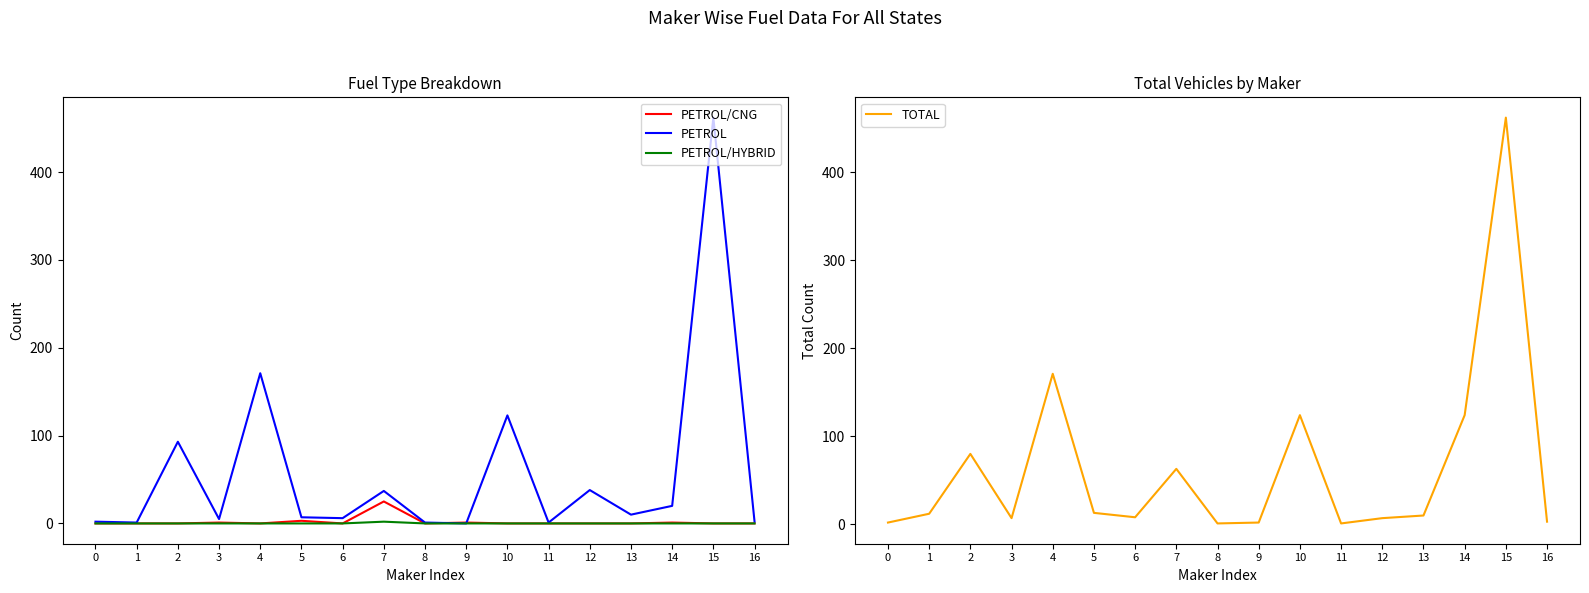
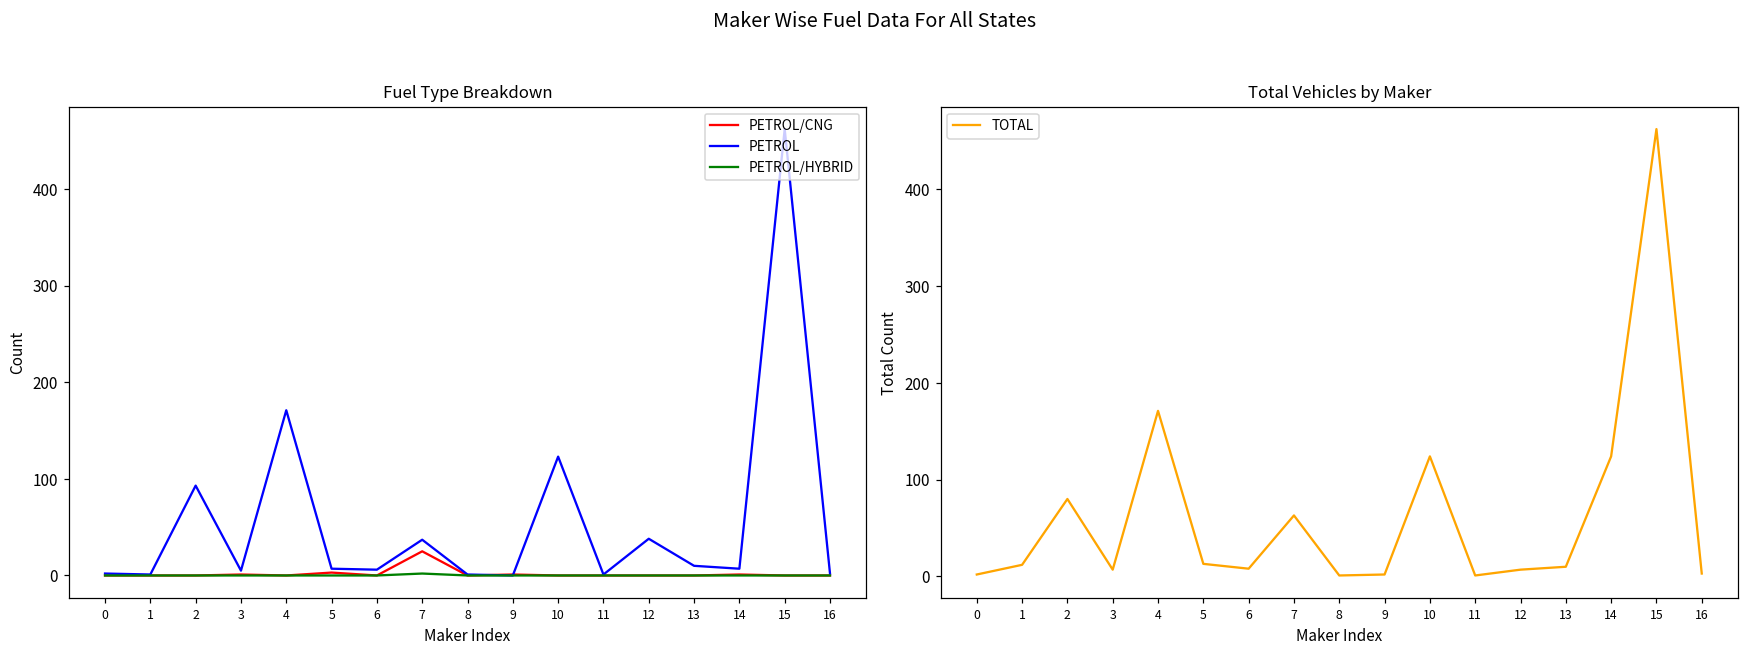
  {
    "Fuel Type Breakdown": {
      "PETROL/CNG": {
        "5": 0,
        "7": 30
      },
      "PETROL": {
        "2": 90,
        "3": 10,
        "4": 170,
        "5": 10,
        "6": 10,
        "7": 40,
        "10": 120,
        "12": 40,
        "13": 10,
-       "14": 20
+       "14": 10
      },
      "PETROL/HYBRID": {
        "5": 0,
        "7": 0
      }
    },
    "Total Vehicles by Maker": {
      "0": 0,
      "1": 10,
      "2": 80,
      "3": 10,
      "4": 170,
      "5": 10,
      "6": 10,
      "7": 60,
      "8": 0,
      "9": 0,
      "10": 120,
      "11": 0,
      "12": 10,
      "13": 10,
      "14": 120,
      "15": 460,
      "16": 0
    }
  }
